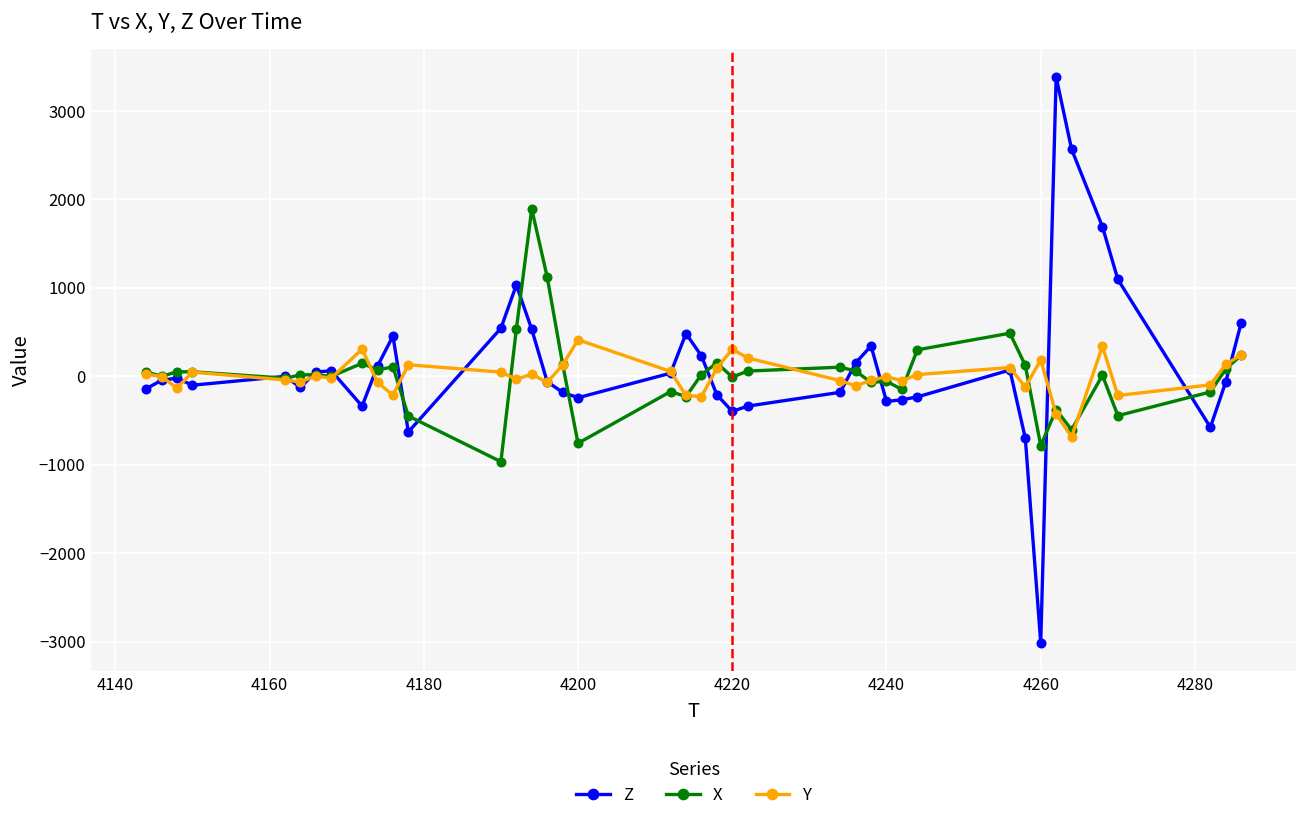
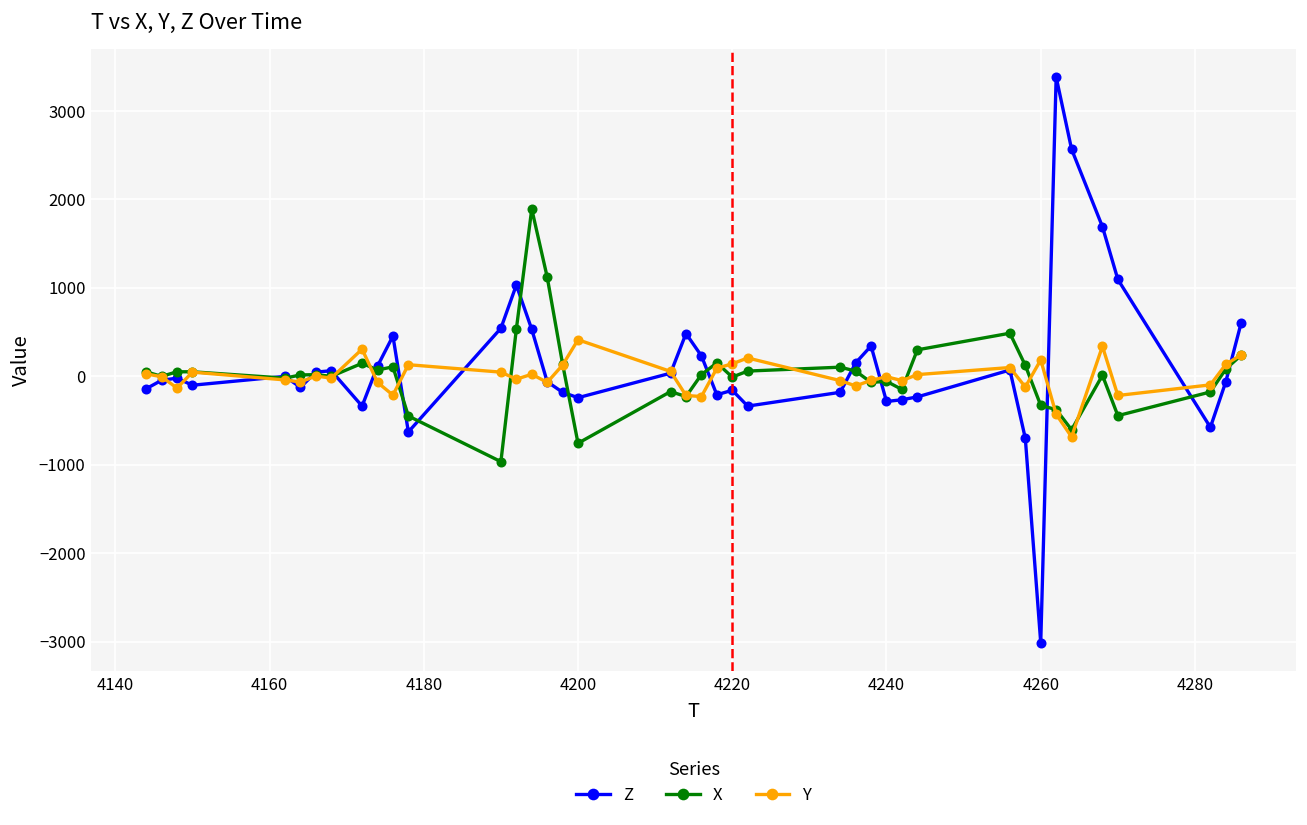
  {
    "Z": {
      "4200": -200,
-     "4220": -400,
+     "4220": -200,
      "4240": -300,
      "4260": -3000
    },
    "X": {
      "4200": -800,
      "4220": 0,
      "4240": -100,
-     "4260": -800
+     "4260": -300
    },
    "Y": {
      "4200": 400,
-     "4220": 300,
+     "4220": 100,
      "4240": 0,
      "4260": 200
    }
  }
